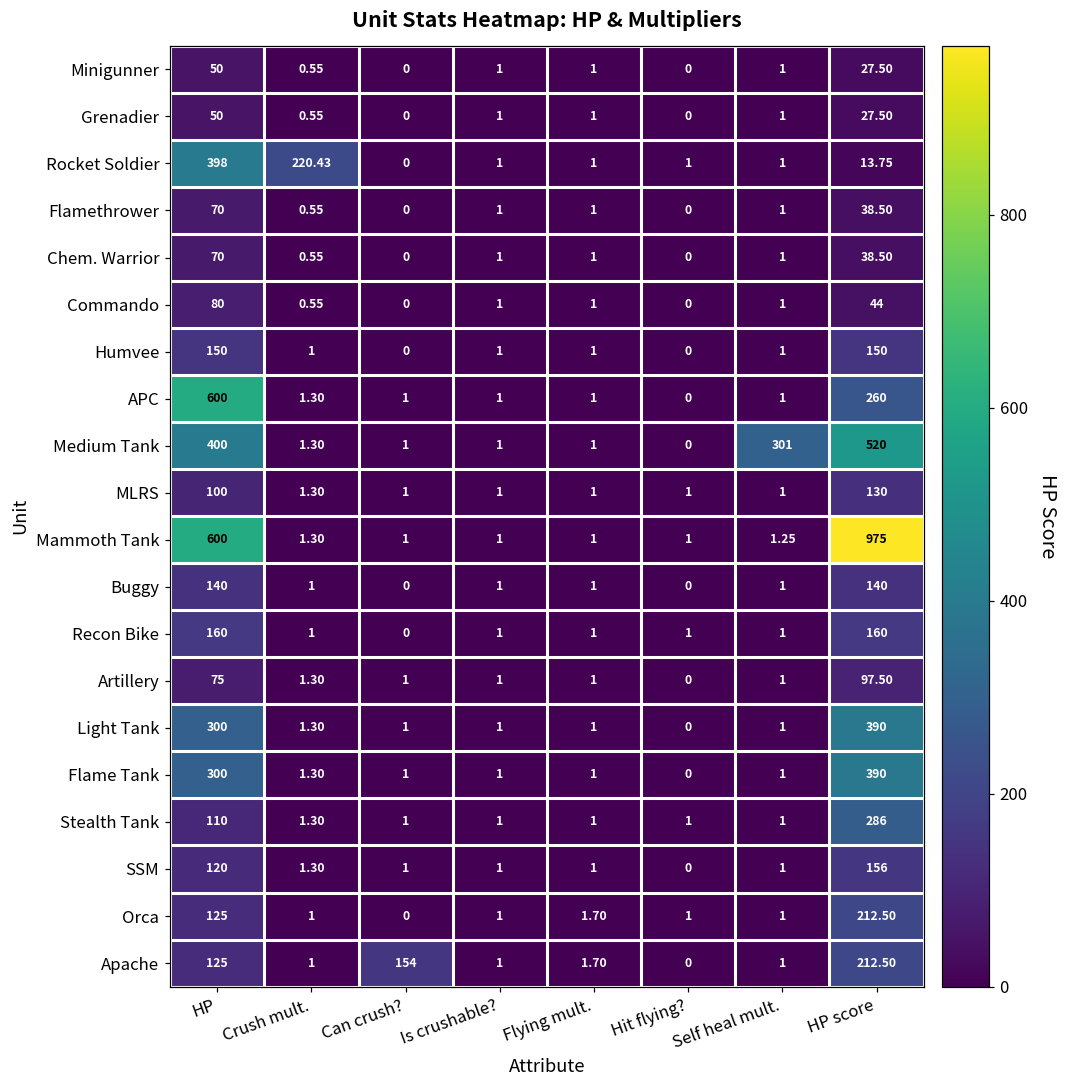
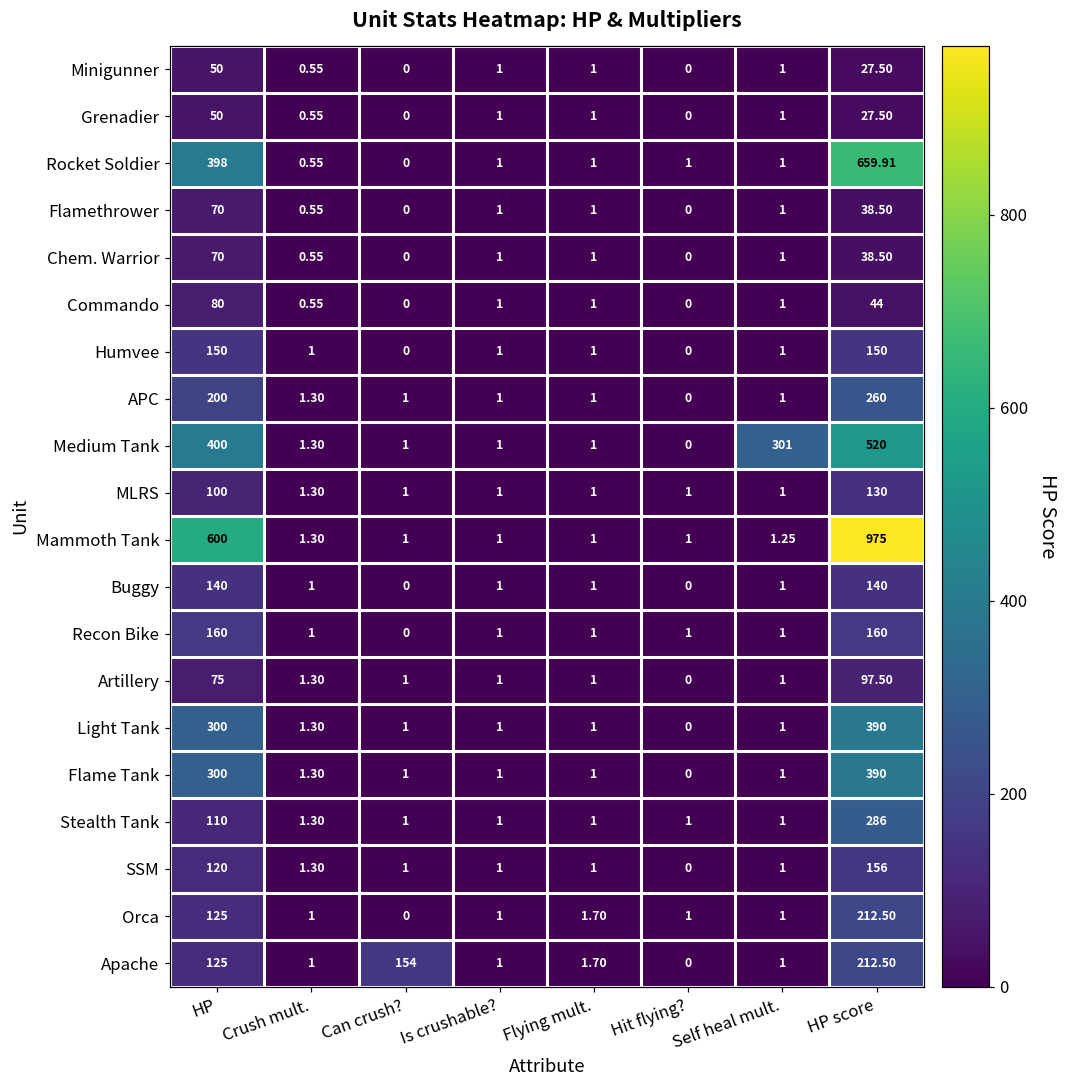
  {
    "Minigunner": {
      "HP": 50,
      "Crush mult.": 0.55,
      "Can crush?": 0,
      "Is crushable?": 1,
      "Flying mult.": 1,
      "Hit flying?": 0,
      "Self heal mult.": 1,
      "HP score": 27.50
    },
    "Grenadier": {
      "HP": 50,
      "Crush mult.": 0.55,
      "Can crush?": 0,
      "Is crushable?": 1,
      "Flying mult.": 1,
      "Hit flying?": 0,
      "Self heal mult.": 1,
      "HP score": 27.50
    },
    "Rocket Soldier": {
      "HP": 398,
-     "Crush mult.": 220.43,
+     "Crush mult.": 0.55,
      "Can crush?": 0,
      "Is crushable?": 1,
      "Flying mult.": 1,
      "Hit flying?": 1,
      "Self heal mult.": 1,
-     "HP score": 13.75
+     "HP score": 659.91
    },
    "Flamethrower": {
      "HP": 70,
      "Crush mult.": 0.55,
      "Can crush?": 0,
      "Is crushable?": 1,
      "Flying mult.": 1,
      "Hit flying?": 0,
      "Self heal mult.": 1,
      "HP score": 38.50
    },
    "Chem. Warrior": {
      "HP": 70,
      "Crush mult.": 0.55,
      "Can crush?": 0,
      "Is crushable?": 1,
      "Flying mult.": 1,
      "Hit flying?": 0,
      "Self heal mult.": 1,
      "HP score": 38.50
    },
    "Commando": {
      "HP": 80,
      "Crush mult.": 0.55,
      "Can crush?": 0,
      "Is crushable?": 1,
      "Flying mult.": 1,
      "Hit flying?": 0,
      "Self heal mult.": 1,
      "HP score": 44
    },
    "Humvee": {
      "HP": 150,
      "Crush mult.": 1,
      "Can crush?": 0,
      "Is crushable?": 1,
      "Flying mult.": 1,
      "Hit flying?": 0,
      "Self heal mult.": 1,
      "HP score": 150
    },
    "APC": {
-     "HP": 600,
+     "HP": 200,
      "Crush mult.": 1.30,
      "Can crush?": 1,
      "Is crushable?": 1,
      "Flying mult.": 1,
      "Hit flying?": 0,
      "Self heal mult.": 1,
      "HP score": 260
    },
    "Medium Tank": {
      "HP": 400,
      "Crush mult.": 1.30,
      "Can crush?": 1,
      "Is crushable?": 1,
      "Flying mult.": 1,
      "Hit flying?": 0,
      "Self heal mult.": 301,
      "HP score": 520
    },
    "MLRS": {
      "HP": 100,
      "Crush mult.": 1.30,
      "Can crush?": 1,
      "Is crushable?": 1,
      "Flying mult.": 1,
      "Hit flying?": 1,
      "Self heal mult.": 1,
      "HP score": 130
    },
    "Mammoth Tank": {
      "HP": 600,
      "Crush mult.": 1.30,
      "Can crush?": 1,
      "Is crushable?": 1,
      "Flying mult.": 1,
      "Hit flying?": 1,
      "Self heal mult.": 1.25,
      "HP score": 975
    },
    "Buggy": {
      "HP": 140,
      "Crush mult.": 1,
      "Can crush?": 0,
      "Is crushable?": 1,
      "Flying mult.": 1,
      "Hit flying?": 0,
      "Self heal mult.": 1,
      "HP score": 140
    },
    "Recon Bike": {
      "HP": 160,
      "Crush mult.": 1,
      "Can crush?": 0,
      "Is crushable?": 1,
      "Flying mult.": 1,
      "Hit flying?": 1,
      "Self heal mult.": 1,
      "HP score": 160
    },
    "Artillery": {
      "HP": 75,
      "Crush mult.": 1.30,
      "Can crush?": 1,
      "Is crushable?": 1,
      "Flying mult.": 1,
      "Hit flying?": 0,
      "Self heal mult.": 1,
      "HP score": 97.50
    },
    "Light Tank": {
      "HP": 300,
      "Crush mult.": 1.30,
      "Can crush?": 1,
      "Is crushable?": 1,
      "Flying mult.": 1,
      "Hit flying?": 0,
      "Self heal mult.": 1,
      "HP score": 390
    },
    "Flame Tank": {
      "HP": 300,
      "Crush mult.": 1.30,
      "Can crush?": 1,
      "Is crushable?": 1,
      "Flying mult.": 1,
      "Hit flying?": 0,
      "Self heal mult.": 1,
      "HP score": 390
    },
    "Stealth Tank": {
      "HP": 110,
      "Crush mult.": 1.30,
      "Can crush?": 1,
      "Is crushable?": 1,
      "Flying mult.": 1,
      "Hit flying?": 1,
      "Self heal mult.": 1,
      "HP score": 286
    },
    "SSM": {
      "HP": 120,
      "Crush mult.": 1.30,
      "Can crush?": 1,
      "Is crushable?": 1,
      "Flying mult.": 1,
      "Hit flying?": 0,
      "Self heal mult.": 1,
      "HP score": 156
    },
    "Orca": {
      "HP": 125,
      "Crush mult.": 1,
      "Can crush?": 0,
      "Is crushable?": 1,
      "Flying mult.": 1.70,
      "Hit flying?": 1,
      "Self heal mult.": 1,
      "HP score": 212.50
    },
    "Apache": {
      "HP": 125,
      "Crush mult.": 1,
      "Can crush?": 154,
      "Is crushable?": 1,
      "Flying mult.": 1.70,
      "Hit flying?": 0,
      "Self heal mult.": 1,
      "HP score": 212.50
    }
  }
